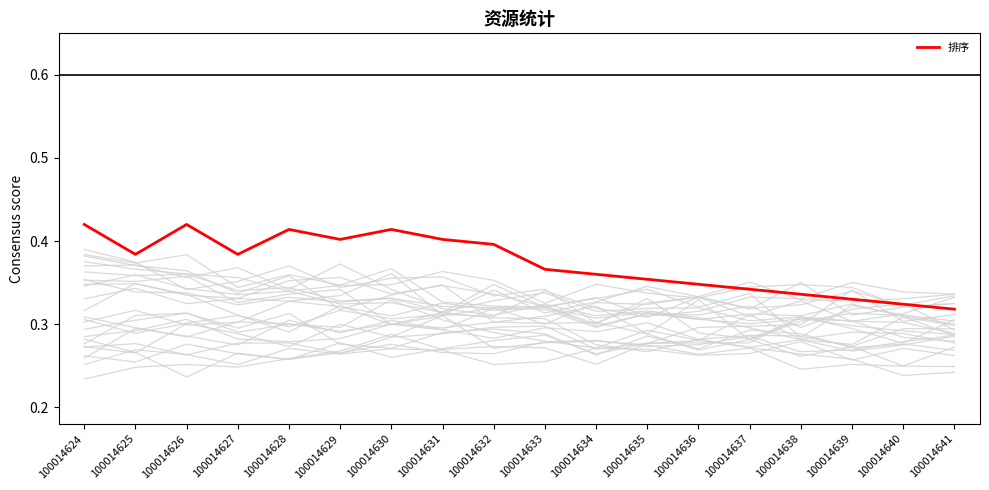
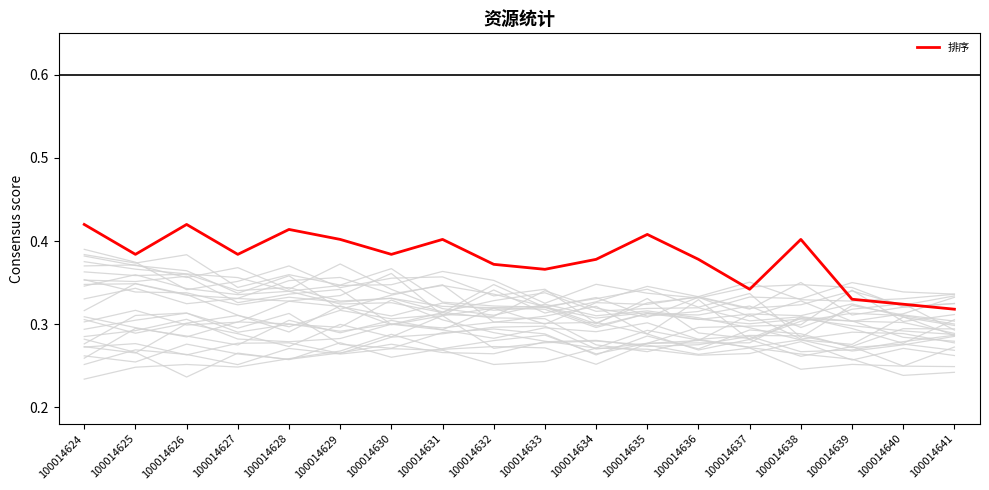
  {
    "排序": {
      "100014624": 0.42,
      "100014625": 0.38,
      "100014626": 0.42,
      "100014627": 0.38,
      "100014628": 0.41,
      "100014629": 0.40,
-     "100014630": 0.41,
+     "100014630": 0.38,
      "100014631": 0.40,
-     "100014632": 0.40,
+     "100014632": 0.37,
      "100014633": 0.37,
-     "100014634": 0.36,
-     "100014635": 0.35,
-     "100014636": 0.35,
-     "100014638": 0.34,
+     "100014634": 0.38,
+     "100014635": 0.41,
+     "100014636": 0.38,
+     "100014638": 0.40,
      "100014641": 0.32
    }
  }
